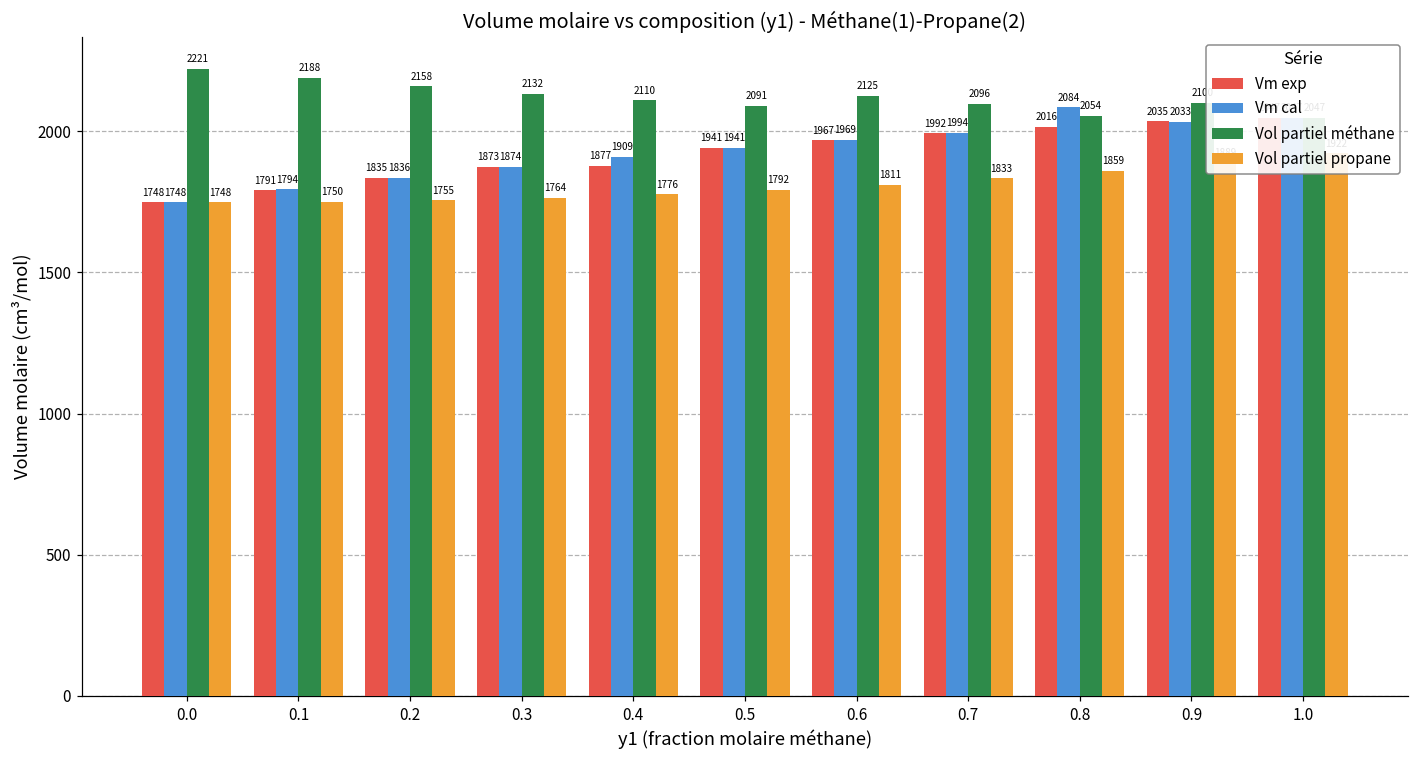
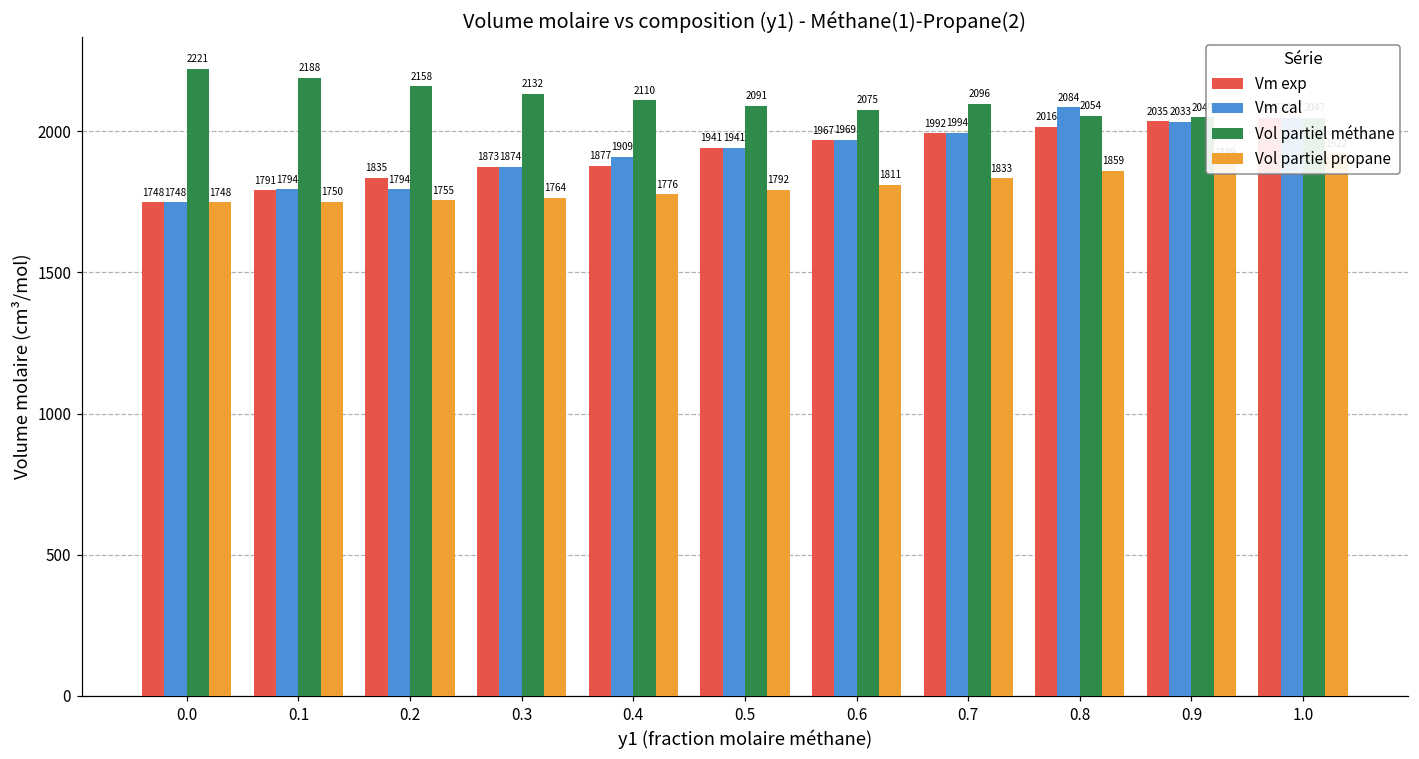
  {
    "Vm exp": {
      "0.0": 1748,
      "0.1": 1791,
      "0.2": 1835,
      "0.3": 1873,
      "0.4": 1877,
      "0.5": 1941,
      "0.6": 1967,
      "0.7": 1992,
      "0.8": 2016,
      "0.9": 2035
    },
    "Vm cal": {
      "0.0": 1748,
      "0.1": 1794,
-     "0.2": 1836,
+     "0.2": 1794,
      "0.3": 1874,
      "0.4": 1909,
      "0.5": 1941,
      "0.6": 1969,
      "0.7": 1994,
      "0.8": 2084,
      "0.9": 2033
    },
    "Vol partiel méthane": {
      "0.0": 2221,
      "0.1": 2188,
      "0.2": 2158,
      "0.3": 2132,
      "0.4": 2110,
      "0.5": 2091,
-     "0.6": 2125,
+     "0.6": 2075,
      "0.7": 2096,
      "0.8": 2054,
-     "0.9": 2100
+     "0.9": 2050
    },
    "Vol partiel propane": {
      "0.0": 1748,
      "0.1": 1750,
      "0.2": 1755,
      "0.3": 1764,
      "0.4": 1776,
      "0.5": 1792,
      "0.6": 1811,
      "0.7": 1833,
      "0.8": 1859
    }
  }
